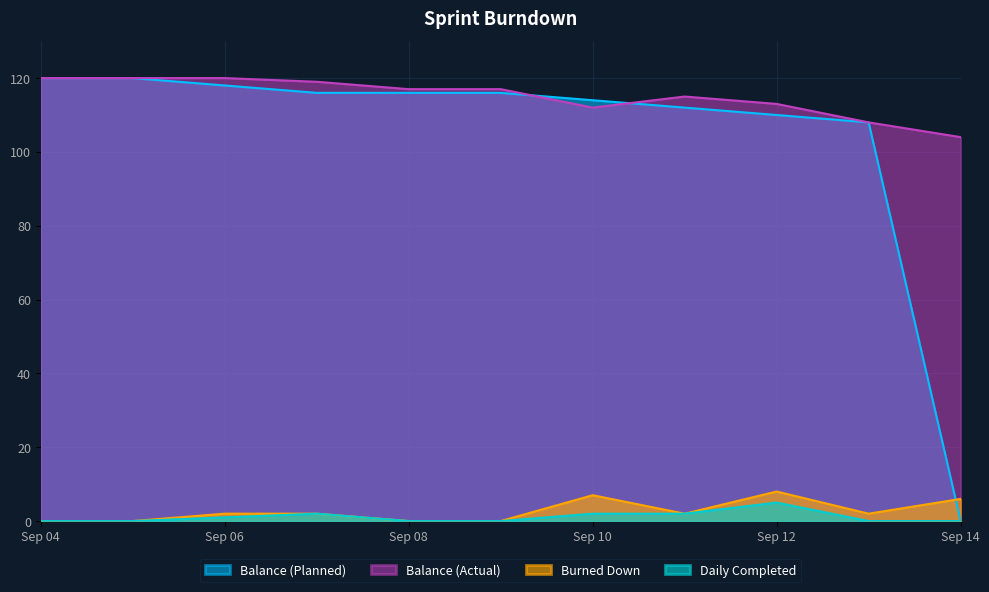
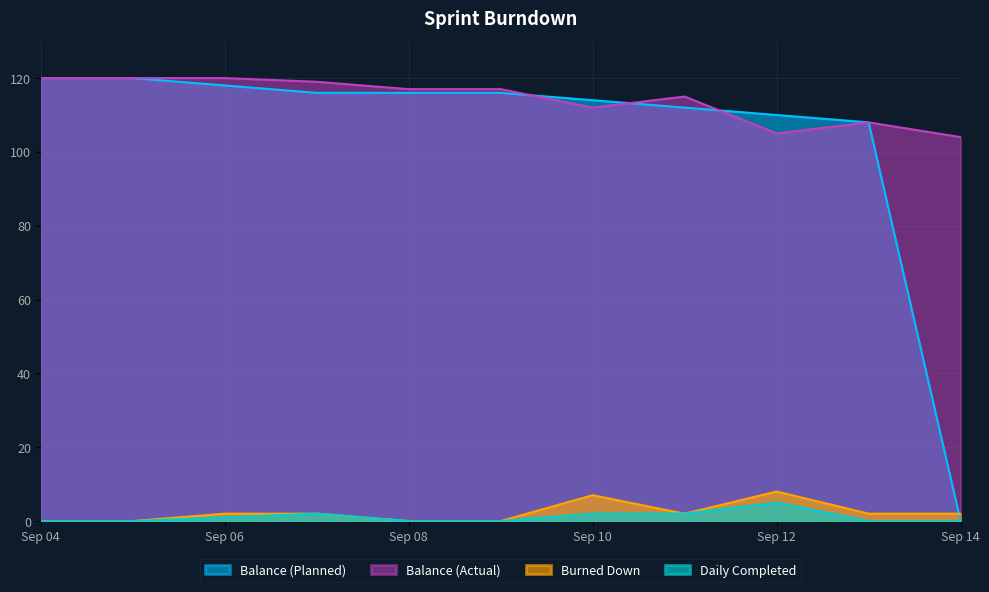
  {
    "Balance (Actual)": {
      "Sep 06": 120,
      "Sep 08": 117,
      "Sep 10": 112,
-     "Sep 12": 113,
+     "Sep 12": 105,
      "Sep 14": 104
    },
    "Burned Down": {
      "Sep 06": 2,
      "Sep 10": 7,
      "Sep 12": 8,
-     "Sep 14": 6
+     "Sep 14": 2
    }
  }
